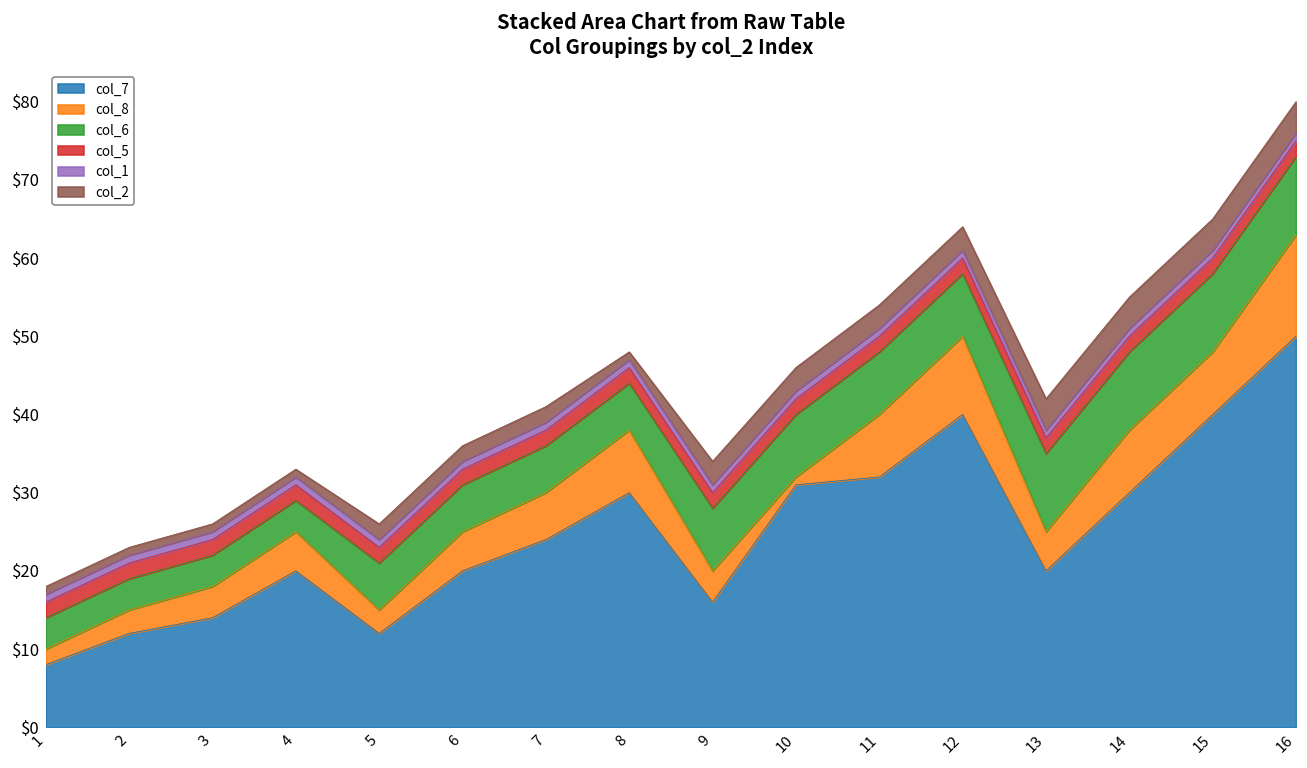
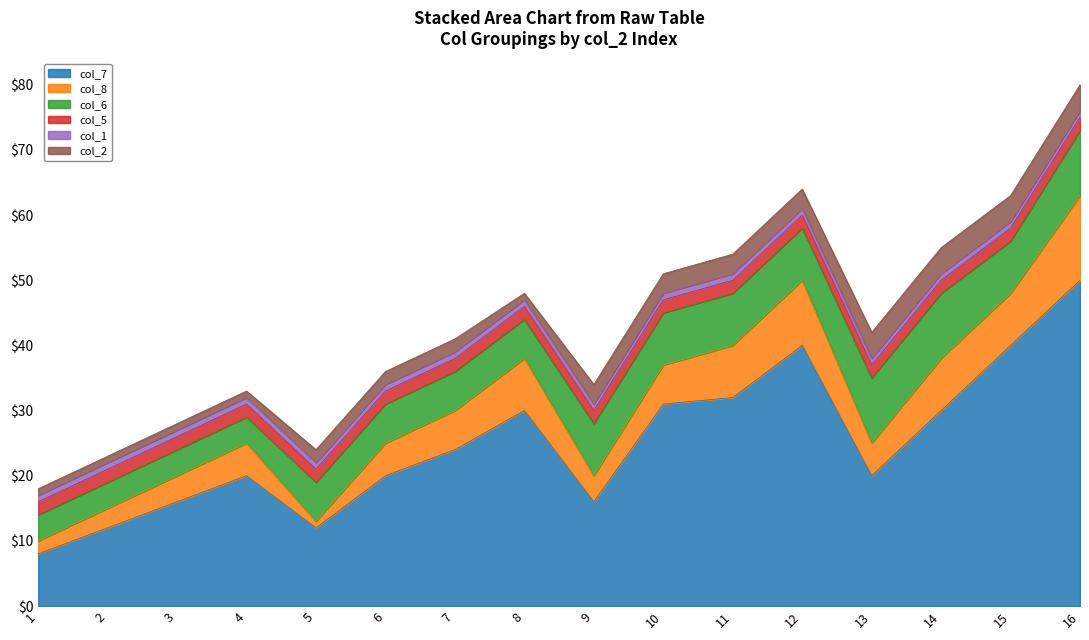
  {
    "col_7": {
      "1": "$8",
      "2": "$12",
-     "3": "$14",
+     "3": "$16",
      "4": "$20",
      "5": "$12",
      "6": "$20",
      "7": "$24",
      "8": "$30",
      "9": "$16",
      "10": "$31",
      "11": "$32",
      "12": "$40",
      "13": "$20",
      "14": "$30",
      "15": "$40",
      "16": "$50"
    },
    "col_8": {
      "1": "$2",
      "2": "$3",
      "3": "$4",
      "4": "$5",
-     "5": "$3",
+     "5": "$1",
      "6": "$5",
      "7": "$6",
      "8": "$8",
      "9": "$4",
-     "10": "$1",
+     "10": "$6",
      "11": "$8",
      "12": "$10",
      "13": "$5",
      "14": "$8",
      "15": "$8",
      "16": "$13"
    },
    "col_6": {
      "1": "$4",
      "2": "$4",
      "3": "$4",
      "4": "$4",
      "5": "$6",
      "6": "$6",
      "7": "$6",
      "8": "$6",
      "9": "$8",
      "10": "$8",
      "11": "$8",
      "12": "$8",
      "13": "$10",
      "14": "$10",
-     "15": "$10",
+     "15": "$8",
      "16": "$10"
    },
    "col_5": {
      "1": "$2",
      "2": "$2",
      "3": "$2",
      "4": "$2",
      "5": "$2",
      "6": "$2",
      "7": "$2",
      "8": "$2",
      "9": "$2",
      "10": "$2",
      "11": "$2",
      "12": "$2",
      "13": "$2",
      "14": "$2",
      "15": "$2",
      "16": "$2"
    },
    "col_1": {
      "1": "$1",
      "2": "$1",
      "3": "$1",
      "4": "$1",
      "5": "$1",
      "6": "$1",
      "7": "$1",
      "8": "$1",
      "9": "$1",
      "10": "$1",
      "11": "$1",
      "12": "$1",
      "13": "$1",
      "14": "$1",
      "15": "$1",
      "16": "$1"
    },
    "col_2": {
      "1": "$1",
      "2": "$1",
      "3": "$1",
      "4": "$1",
      "5": "$2",
      "6": "$2",
      "7": "$2",
      "8": "$1",
      "9": "$3",
      "10": "$3",
      "11": "$3",
      "12": "$3",
      "13": "$4",
      "14": "$4",
      "15": "$4",
      "16": "$4"
    }
  }
